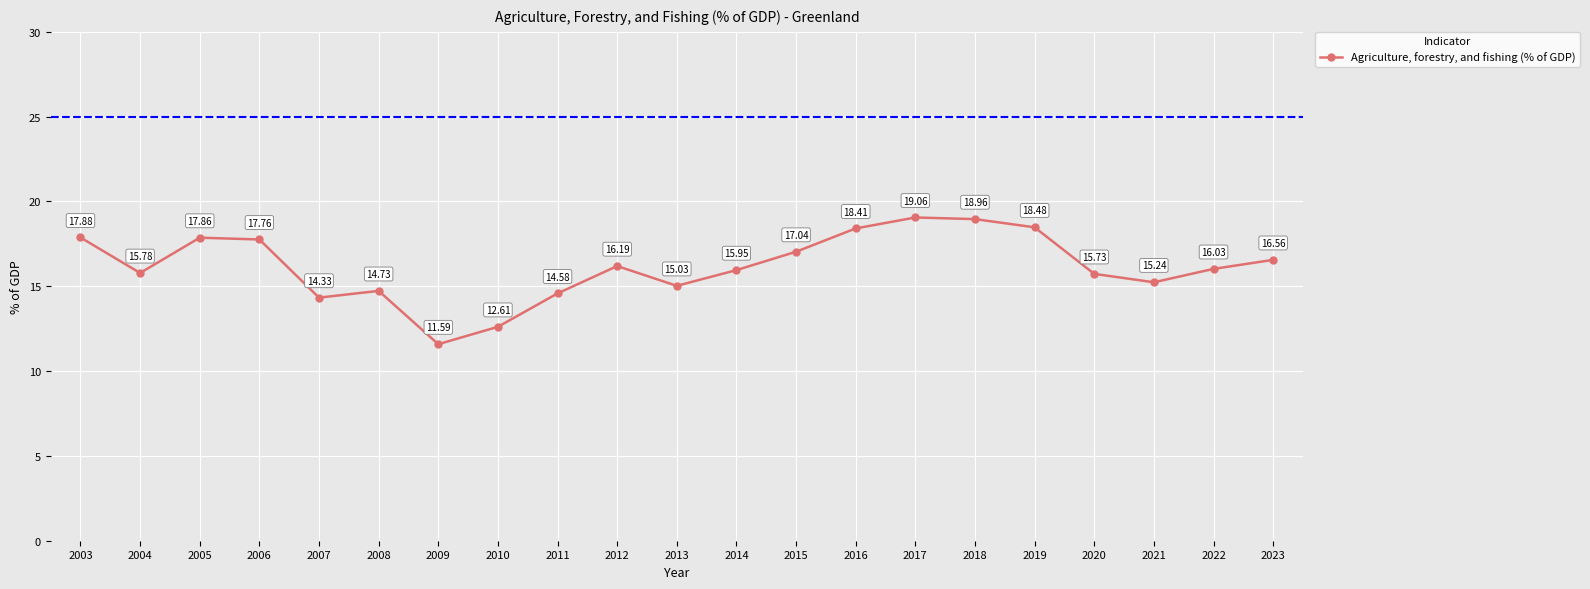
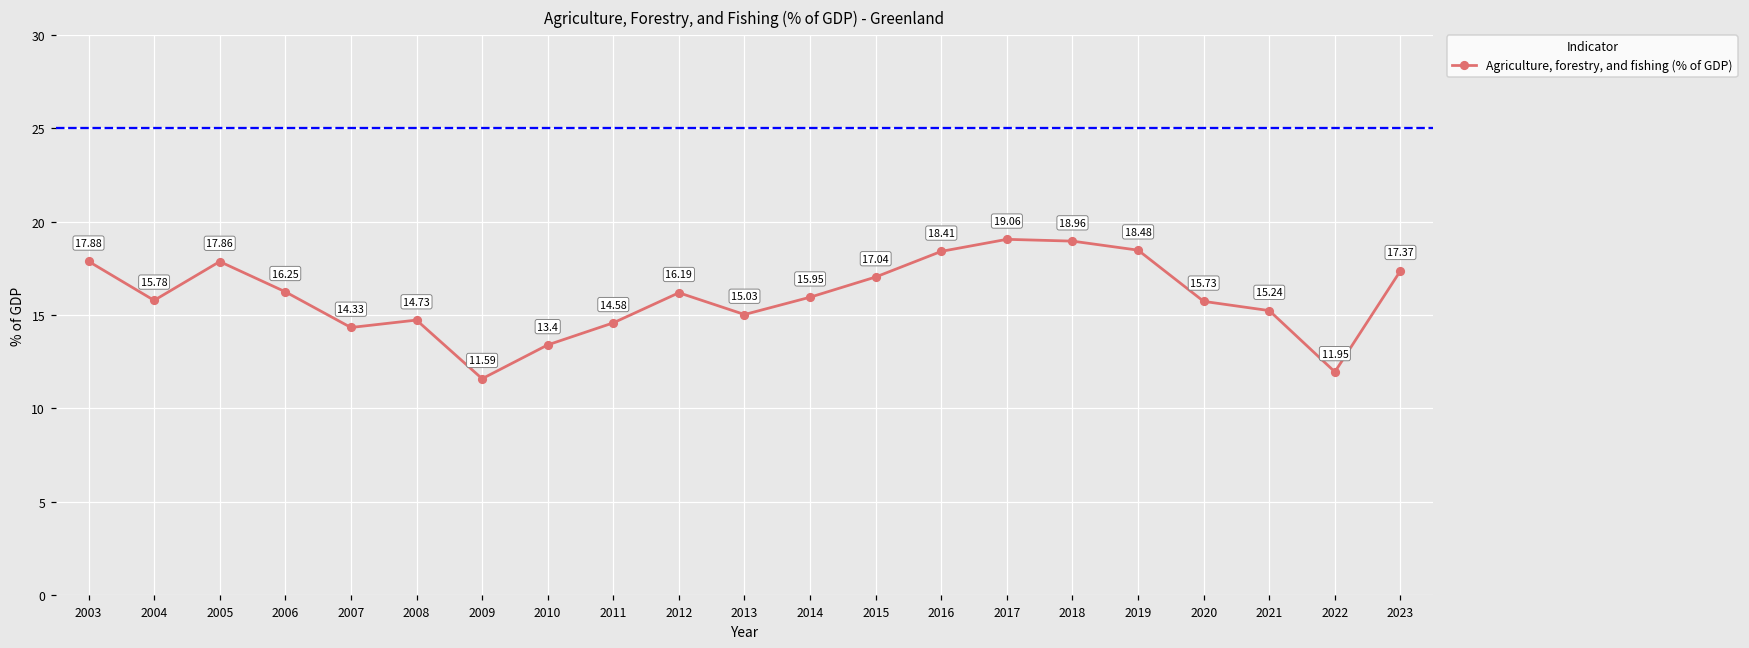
  {
-   "2006": 17.76,
-   "2010": 12.61,
-   "2022": 16.03,
-   "2023": 16.56
+   "2006": 16.25,
+   "2010": 13.4,
+   "2022": 11.95,
+   "2023": 17.37
  }
